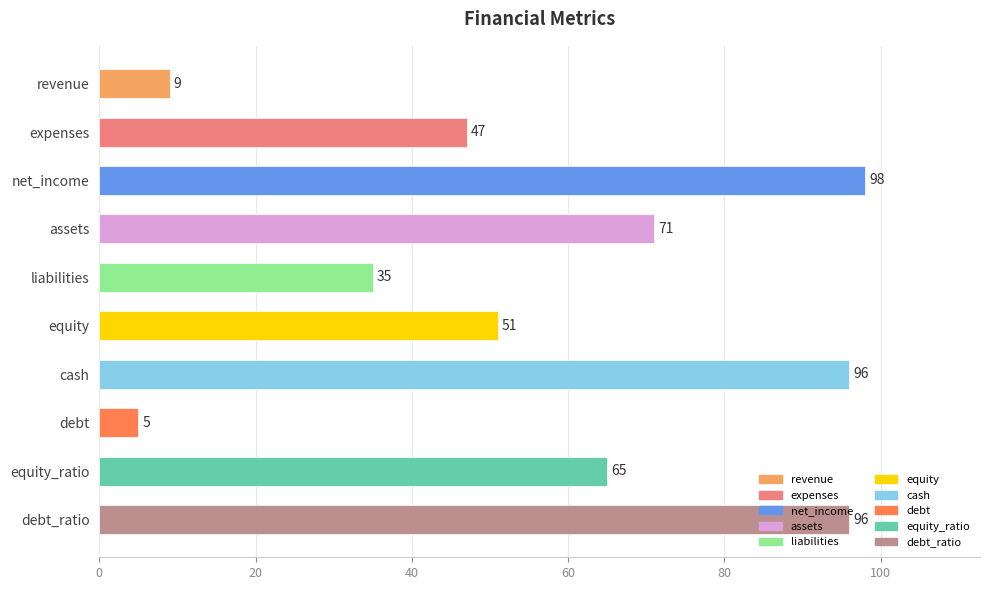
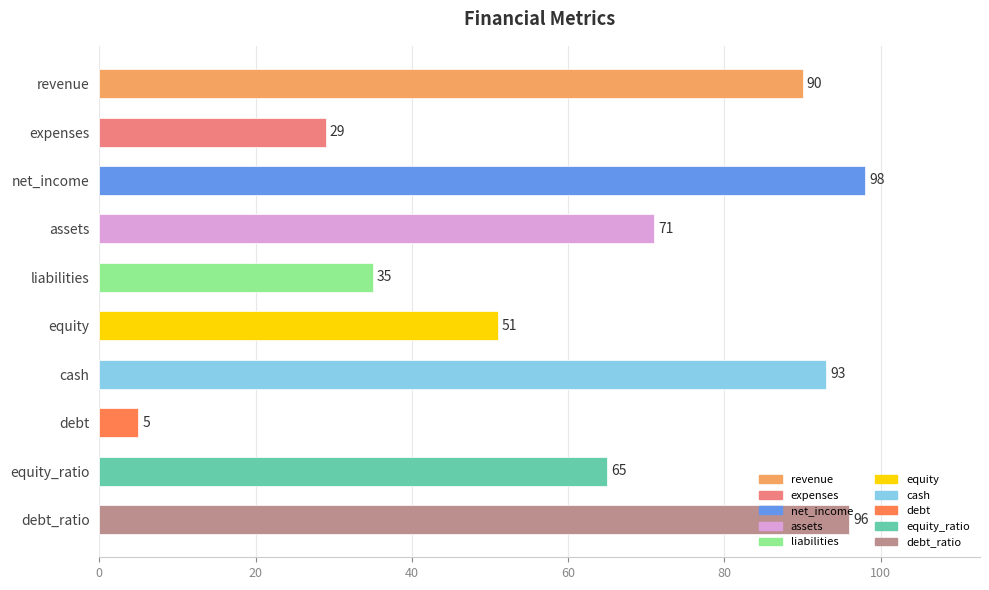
  {
-   "revenue": 9,
-   "expenses": 47,
+   "revenue": 90,
+   "expenses": 29,
    "net_income": 98,
    "assets": 71,
    "liabilities": 35,
    "equity": 51,
-   "cash": 96,
+   "cash": 93,
    "debt": 5,
    "equity_ratio": 65,
    "debt_ratio": 96
  }
